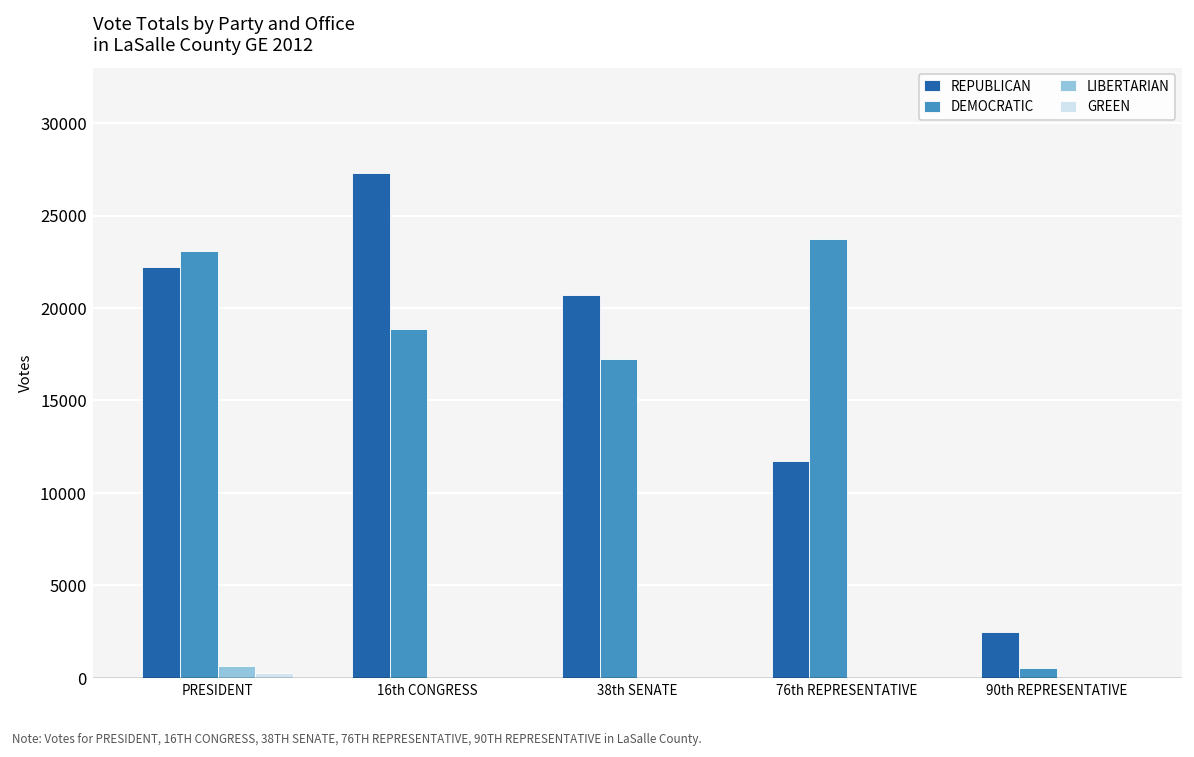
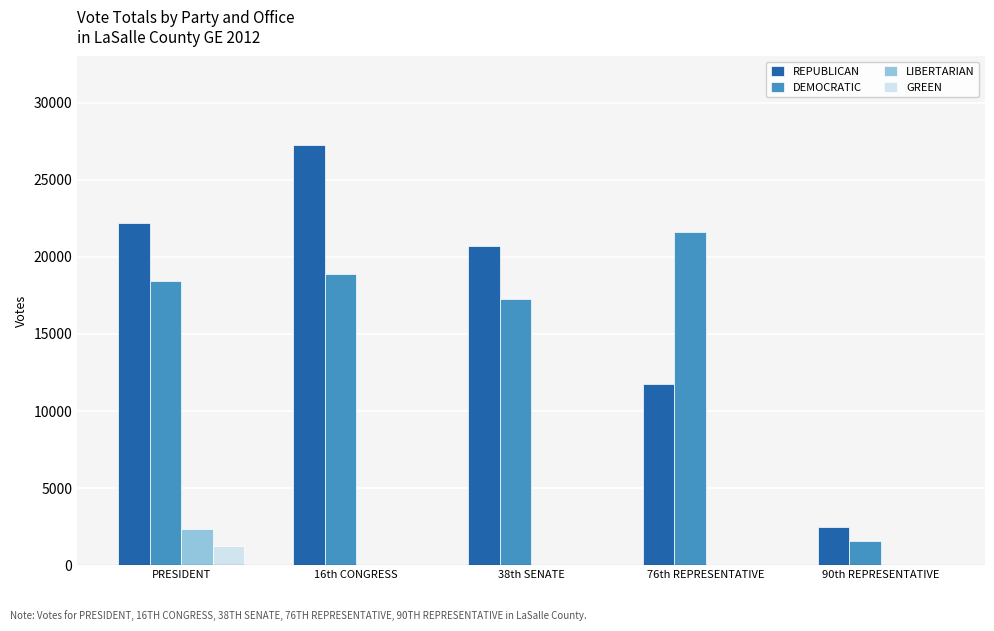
  {
    "REPUBLICAN": {
      "PRESIDENT": 22200,
      "16th CONGRESS": 27300,
      "38th SENATE": 20700,
      "76th REPRESENTATIVE": 11700,
      "90th REPRESENTATIVE": 2500
    },
    "DEMOCRATIC": {
-     "PRESIDENT": 23100,
+     "PRESIDENT": 18400,
      "16th CONGRESS": 18900,
      "38th SENATE": 17200,
-     "76th REPRESENTATIVE": 23700,
-     "90th REPRESENTATIVE": 500
+     "76th REPRESENTATIVE": 21600,
+     "90th REPRESENTATIVE": 1600
    },
    "LIBERTARIAN": {
-     "PRESIDENT": 600,
+     "PRESIDENT": 2400,
      "16th CONGRESS": 0,
      "38th SENATE": 0,
      "76th REPRESENTATIVE": 0,
      "90th REPRESENTATIVE": 0
    },
    "GREEN": {
-     "PRESIDENT": 300,
+     "PRESIDENT": 1300,
      "16th CONGRESS": 0,
      "38th SENATE": 0,
      "76th REPRESENTATIVE": 0,
      "90th REPRESENTATIVE": 0
    }
  }
